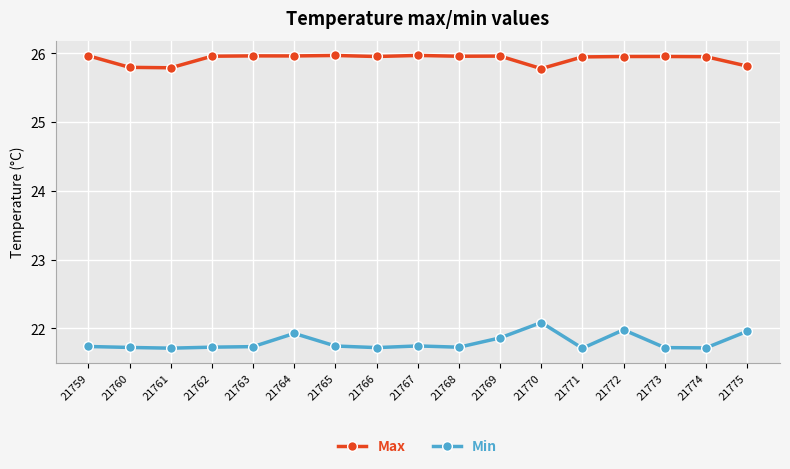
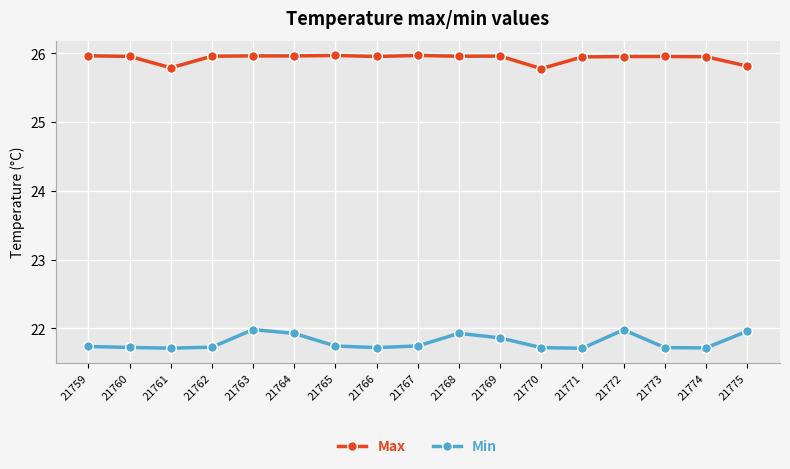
  {
    "Max": {
      "21759": 26.0,
-     "21760": 25.8,
+     "21760": 26.0,
      "21761": 25.8,
      "21762": 26.0,
      "21763": 26.0,
      "21764": 26.0,
      "21765": 26.0,
      "21766": 26.0,
      "21767": 26.0,
      "21768": 26.0,
      "21769": 26.0,
      "21770": 25.8,
      "21771": 25.9,
      "21772": 26.0,
      "21773": 26.0,
      "21774": 25.9,
      "21775": 25.8
    },
    "Min": {
      "21759": 21.7,
      "21760": 21.7,
      "21761": 21.7,
      "21762": 21.7,
-     "21763": 21.7,
+     "21763": 22.0,
      "21764": 21.9,
      "21765": 21.7,
      "21766": 21.7,
      "21767": 21.7,
-     "21768": 21.7,
+     "21768": 21.9,
      "21769": 21.9,
-     "21770": 22.1,
+     "21770": 21.7,
      "21771": 21.7,
      "21772": 22.0,
      "21773": 21.7,
      "21774": 21.7,
      "21775": 22.0
    }
  }
